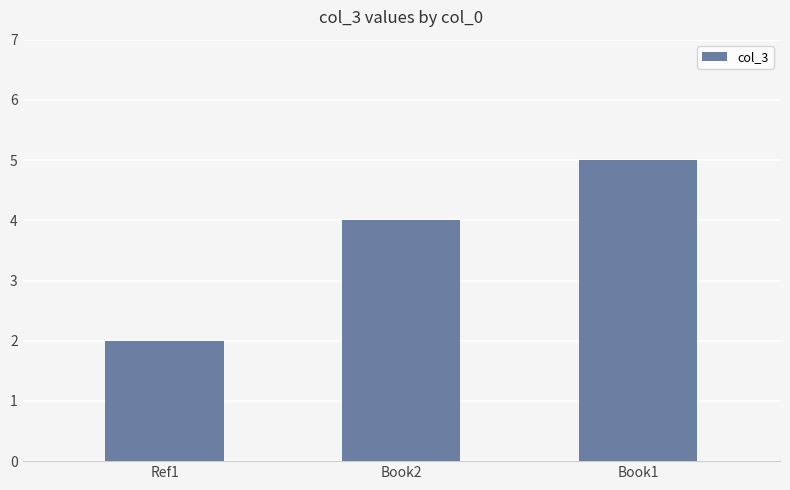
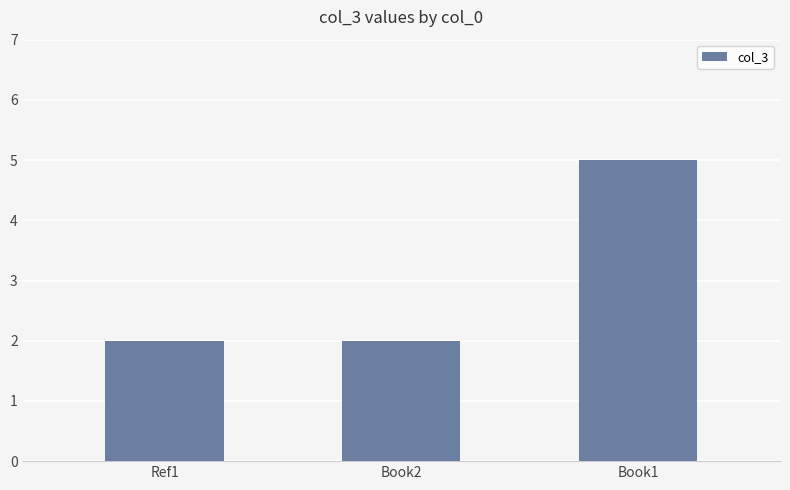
  {
    "Ref1": 2,
-   "Book2": 4,
+   "Book2": 2,
    "Book1": 5
  }
